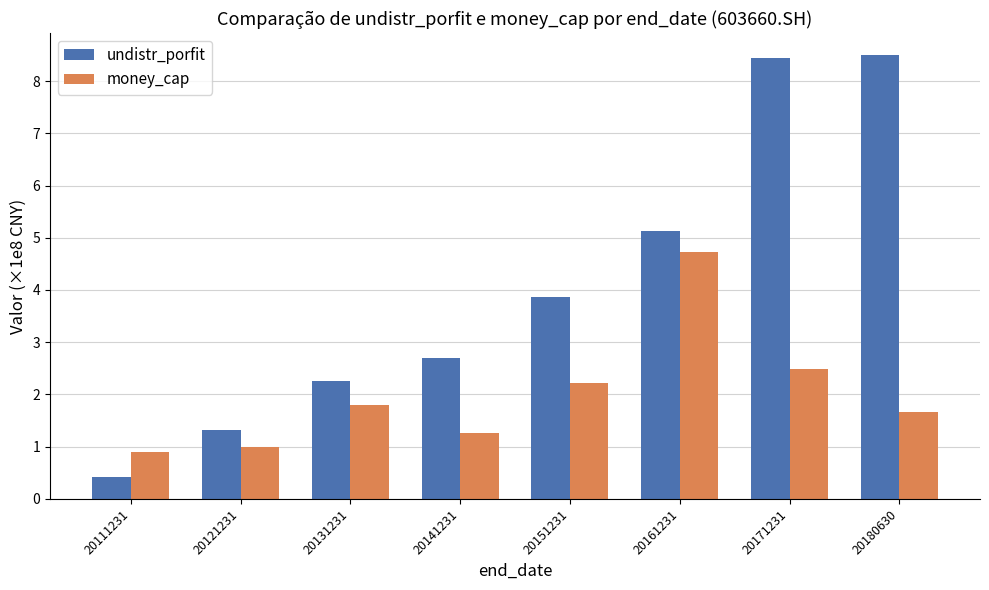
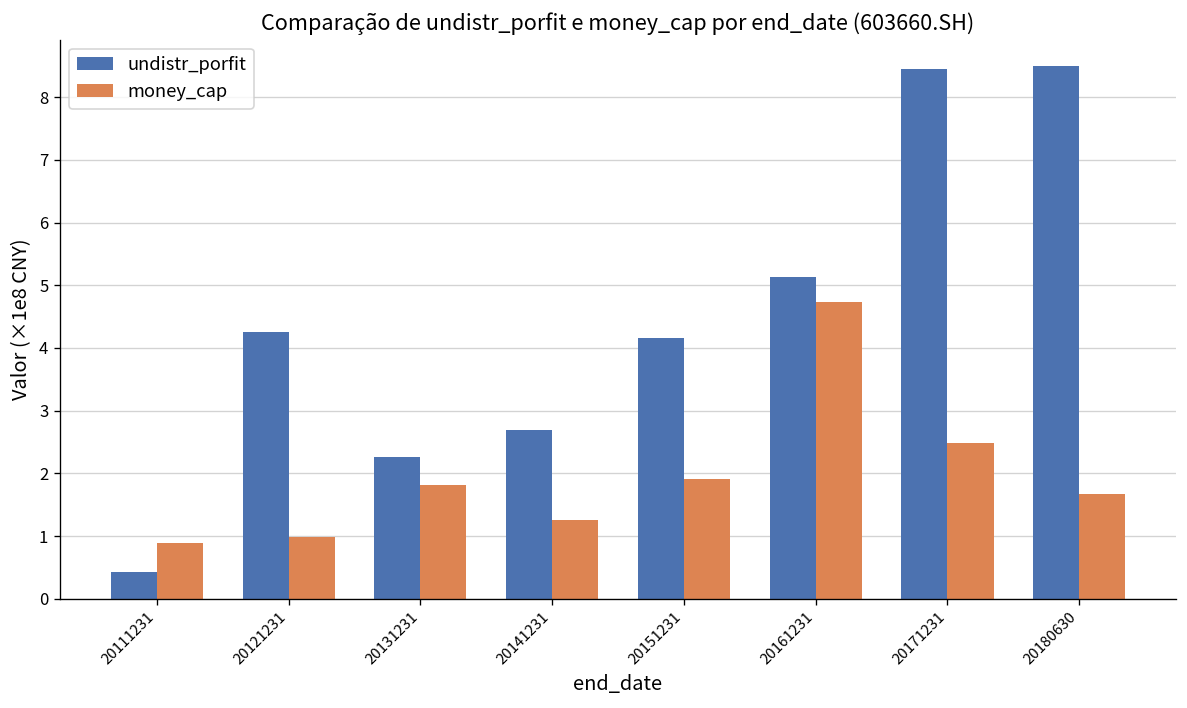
  {
    "undistr_porfit": {
      "20111231": 0.4,
-     "20121231": 1.3,
+     "20121231": 4.3,
      "20131231": 2.3,
      "20141231": 2.7,
-     "20151231": 3.9,
+     "20151231": 4.2,
      "20161231": 5.1,
      "20171231": 8.4,
      "20180630": 8.5
    },
    "money_cap": {
      "20111231": 0.9,
      "20121231": 1.0,
      "20131231": 1.8,
      "20141231": 1.3,
-     "20151231": 2.2,
+     "20151231": 1.9,
      "20161231": 4.7,
      "20171231": 2.5,
      "20180630": 1.7
    }
  }
